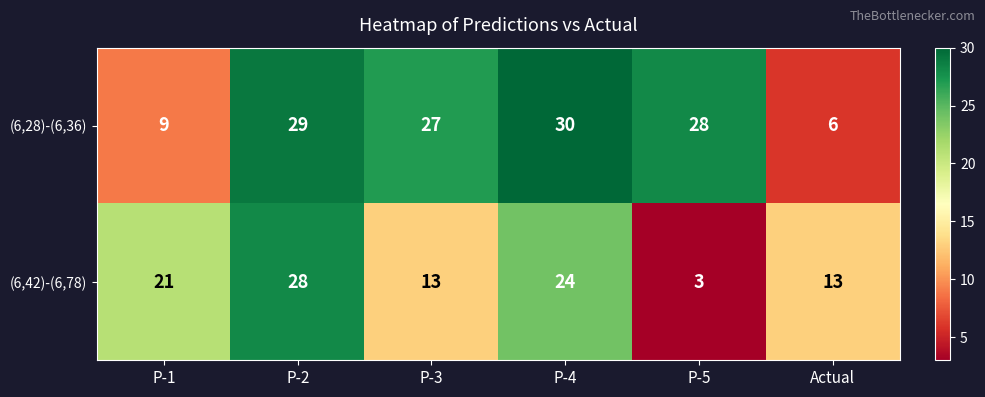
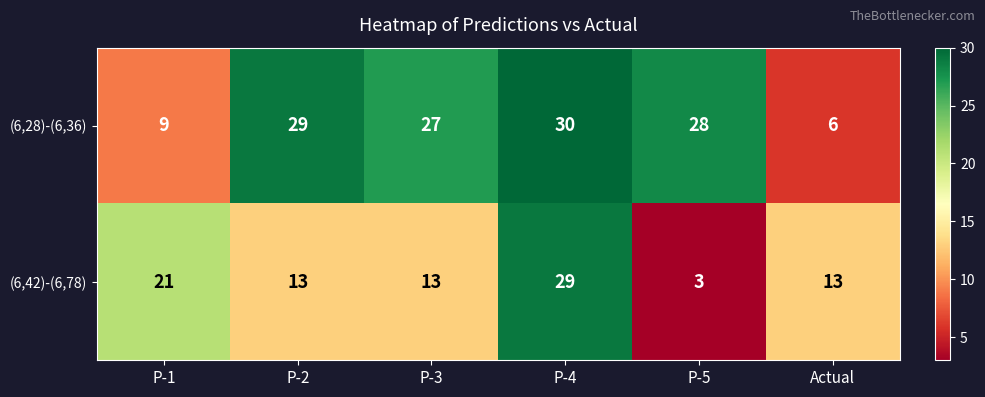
  {
    "(6,28)-(6,36)": {
      "P-1": 9,
      "P-2": 29,
      "P-3": 27,
      "P-4": 30,
      "P-5": 28,
      "Actual": 6
    },
    "(6,42)-(6,78)": {
      "P-1": 21,
-     "P-2": 28,
+     "P-2": 13,
      "P-3": 13,
-     "P-4": 24,
+     "P-4": 29,
      "P-5": 3,
      "Actual": 13
    }
  }
